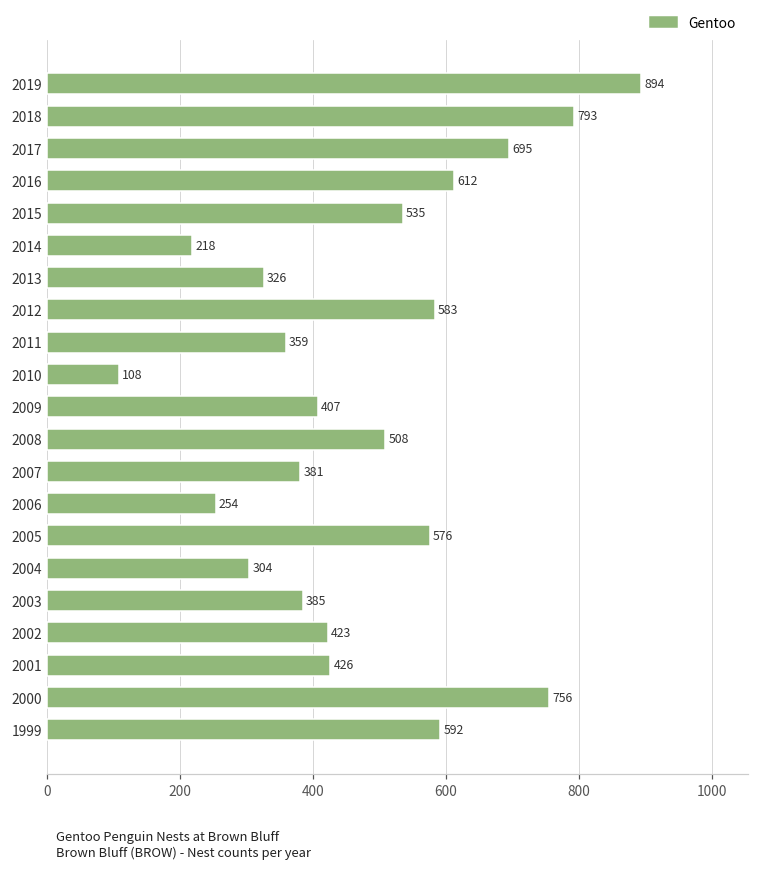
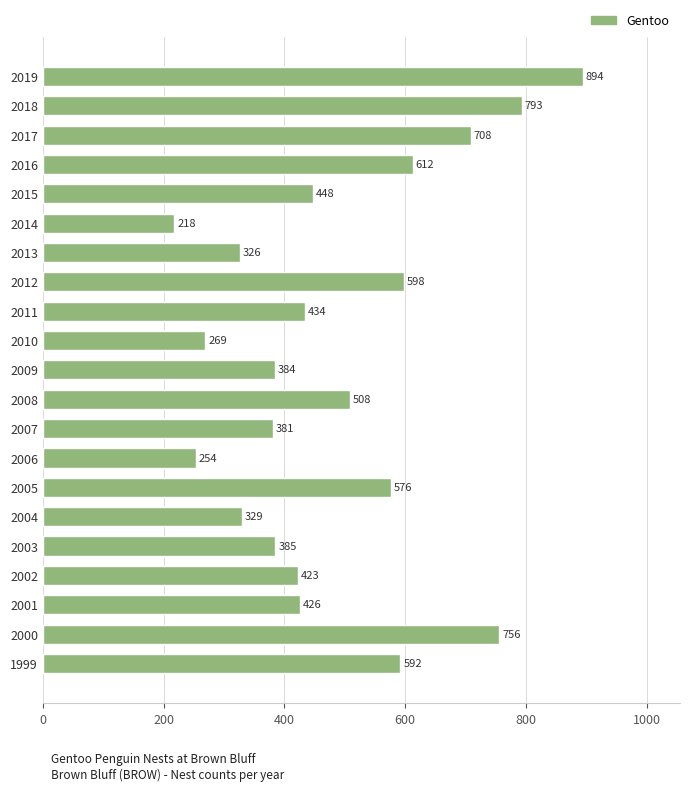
  {
    "2019": 894,
    "2018": 793,
-   "2017": 695,
+   "2017": 708,
    "2016": 612,
-   "2015": 535,
+   "2015": 448,
    "2014": 218,
    "2013": 326,
-   "2012": 583,
-   "2011": 359,
-   "2010": 108,
-   "2009": 407,
+   "2012": 598,
+   "2011": 434,
+   "2010": 269,
+   "2009": 384,
    "2008": 508,
    "2007": 381,
    "2006": 254,
    "2005": 576,
-   "2004": 304,
+   "2004": 329,
    "2003": 385,
    "2002": 423,
    "2001": 426,
    "2000": 756,
    "1999": 592
  }
